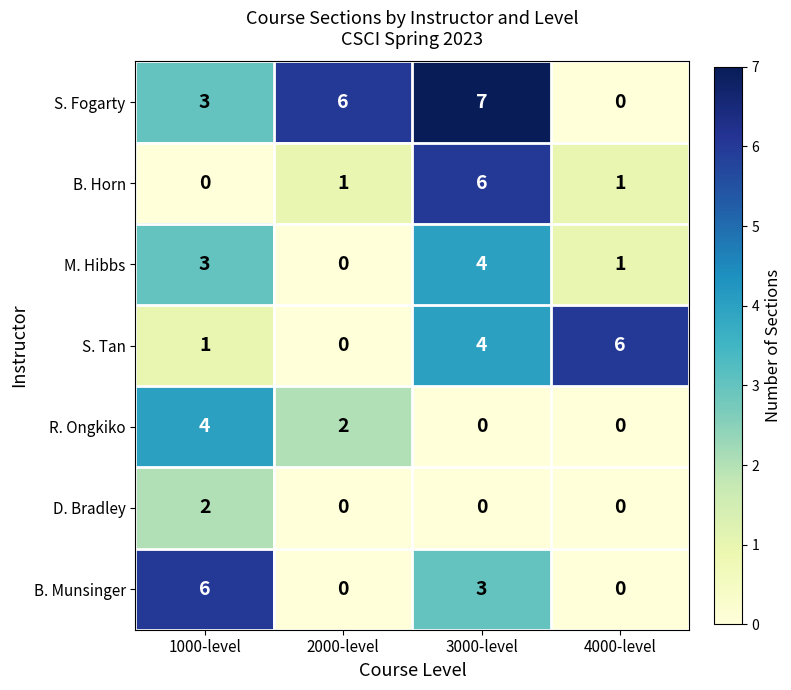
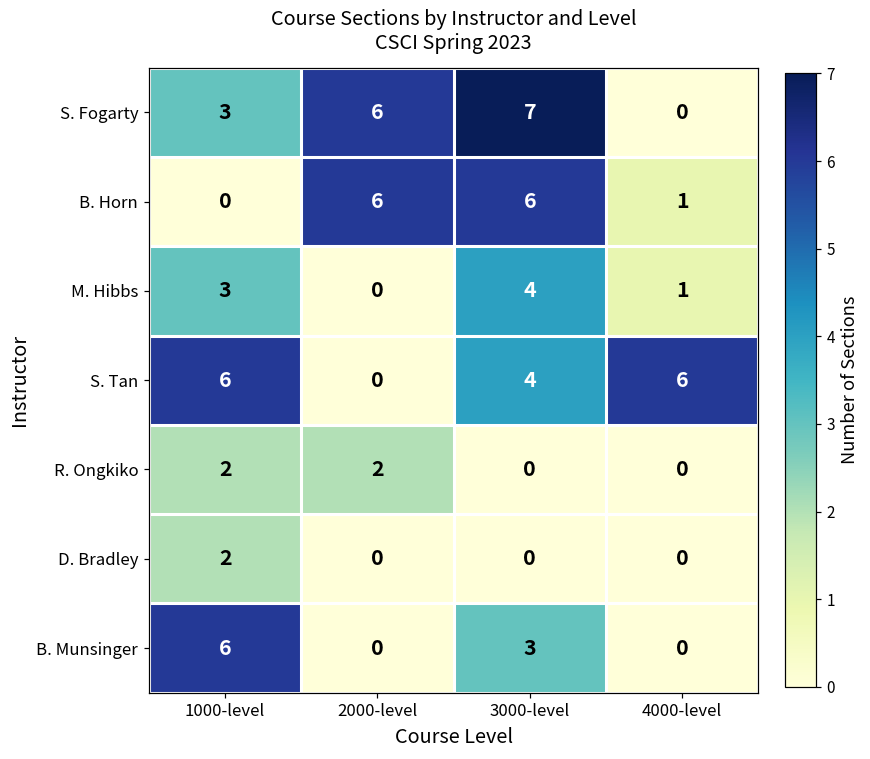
  {
    "S. Fogarty": {
      "1000-level": 3,
      "2000-level": 6,
      "3000-level": 7,
      "4000-level": 0
    },
    "B. Horn": {
      "1000-level": 0,
-     "2000-level": 1,
+     "2000-level": 6,
      "3000-level": 6,
      "4000-level": 1
    },
    "M. Hibbs": {
      "1000-level": 3,
      "2000-level": 0,
      "3000-level": 4,
      "4000-level": 1
    },
    "S. Tan": {
-     "1000-level": 1,
+     "1000-level": 6,
      "2000-level": 0,
      "3000-level": 4,
      "4000-level": 6
    },
    "R. Ongkiko": {
-     "1000-level": 4,
+     "1000-level": 2,
      "2000-level": 2,
      "3000-level": 0,
      "4000-level": 0
    },
    "D. Bradley": {
      "1000-level": 2,
      "2000-level": 0,
      "3000-level": 0,
      "4000-level": 0
    },
    "B. Munsinger": {
      "1000-level": 6,
      "2000-level": 0,
      "3000-level": 3,
      "4000-level": 0
    }
  }
